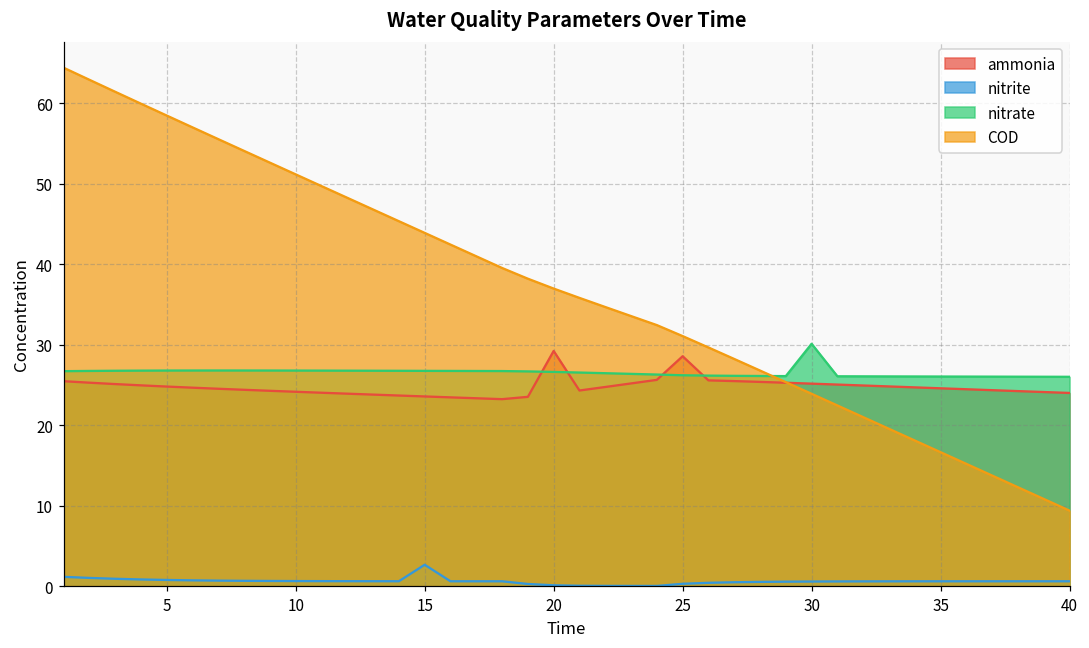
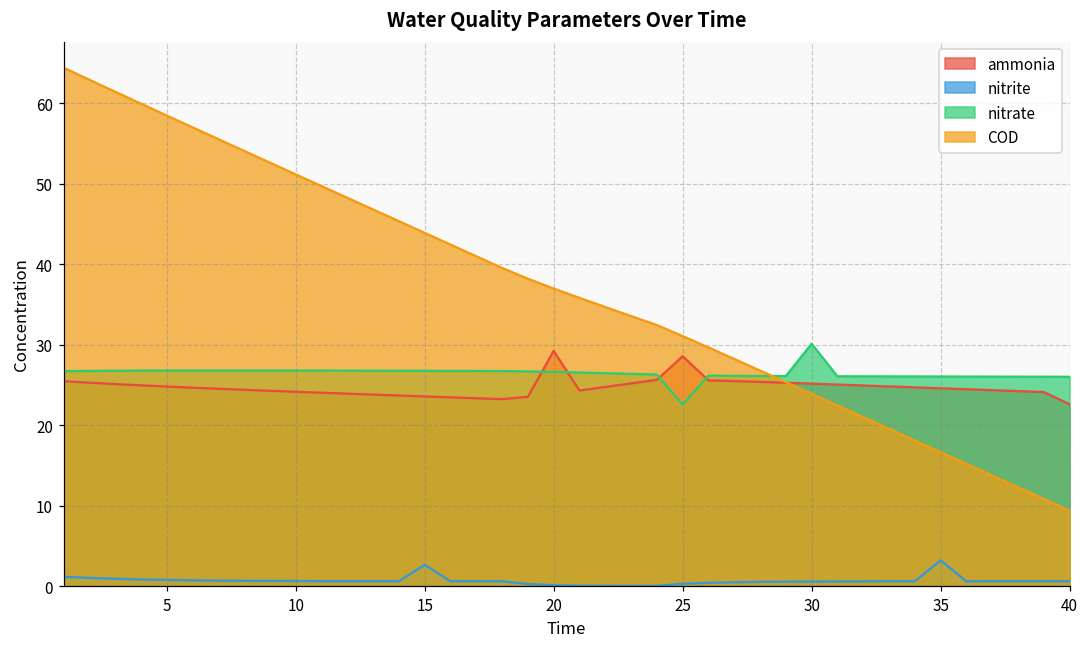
  {
    "ammonia": {
      "5": 25,
      "10": 24,
      "15": 24,
      "20": 29,
      "25": 29,
      "30": 25,
      "35": 25,
-     "40": 24
+     "40": 23
    },
    "nitrite": {
      "5": 1,
      "10": 1,
      "15": 3,
      "20": 0,
      "25": 0,
      "30": 1,
-     "35": 1,
+     "35": 3,
      "40": 1
    },
    "nitrate": {
      "5": 27,
      "10": 27,
      "15": 27,
      "20": 27,
-     "25": 26,
+     "25": 23,
      "30": 30,
      "35": 26,
      "40": 26
    },
    "COD": {
      "5": 58,
      "10": 51,
      "15": 44,
      "20": 37,
      "25": 31,
      "30": 24,
      "35": 17,
      "40": 9
    }
  }
